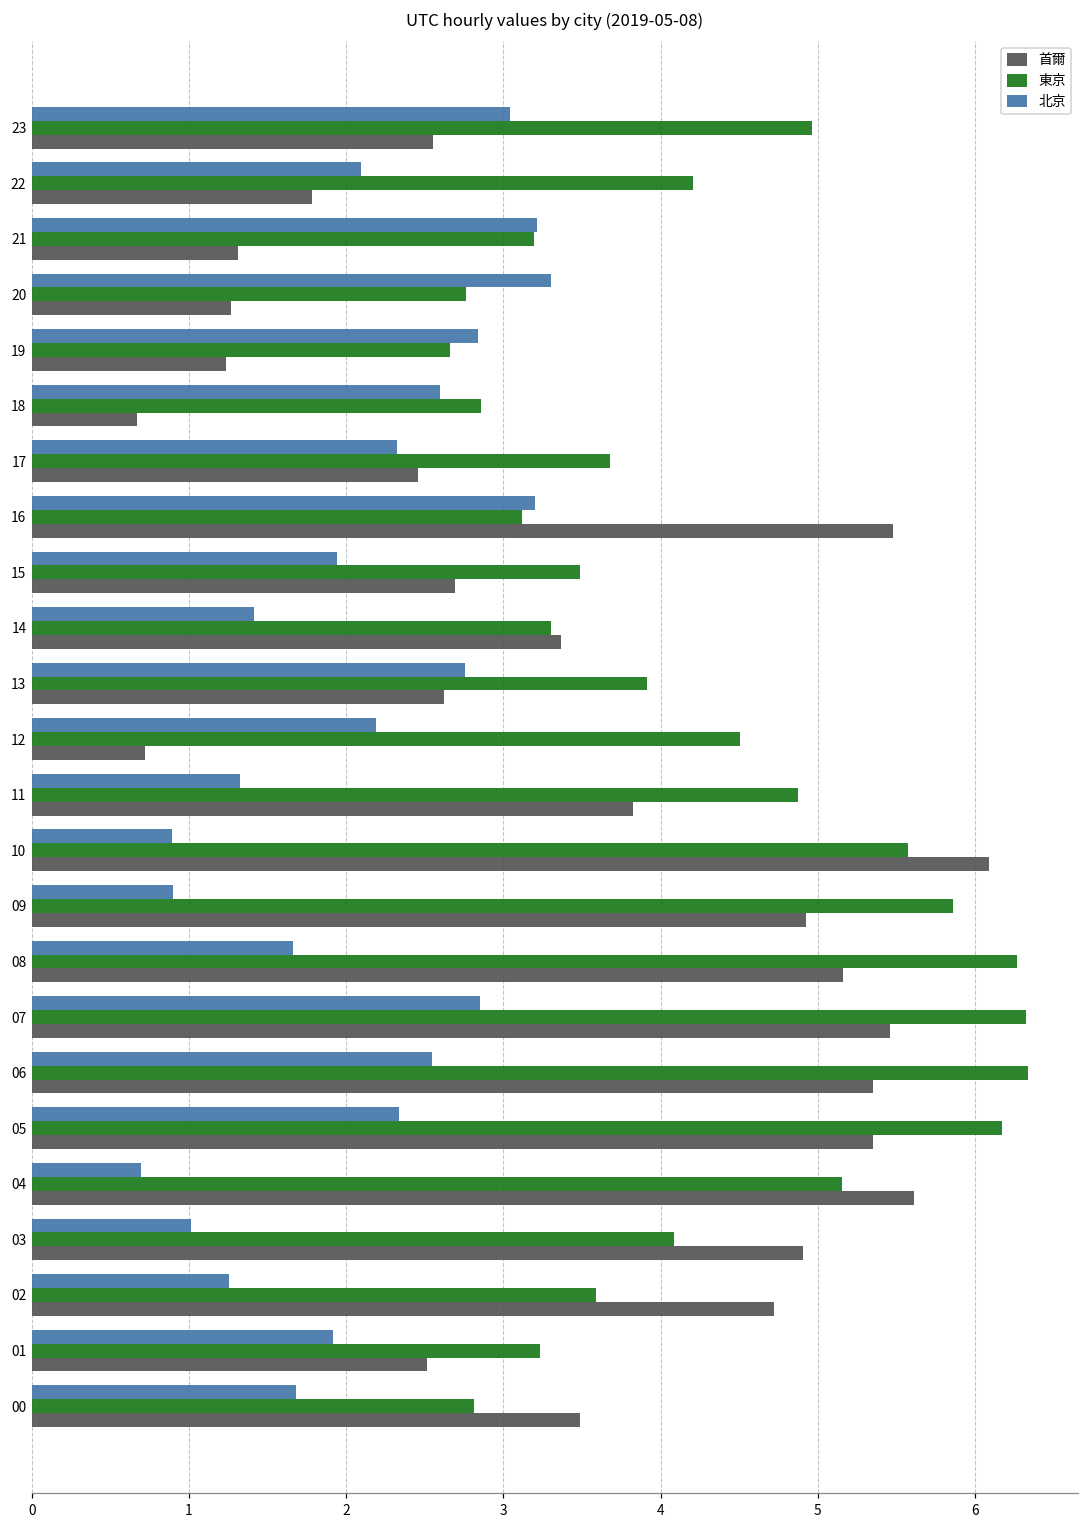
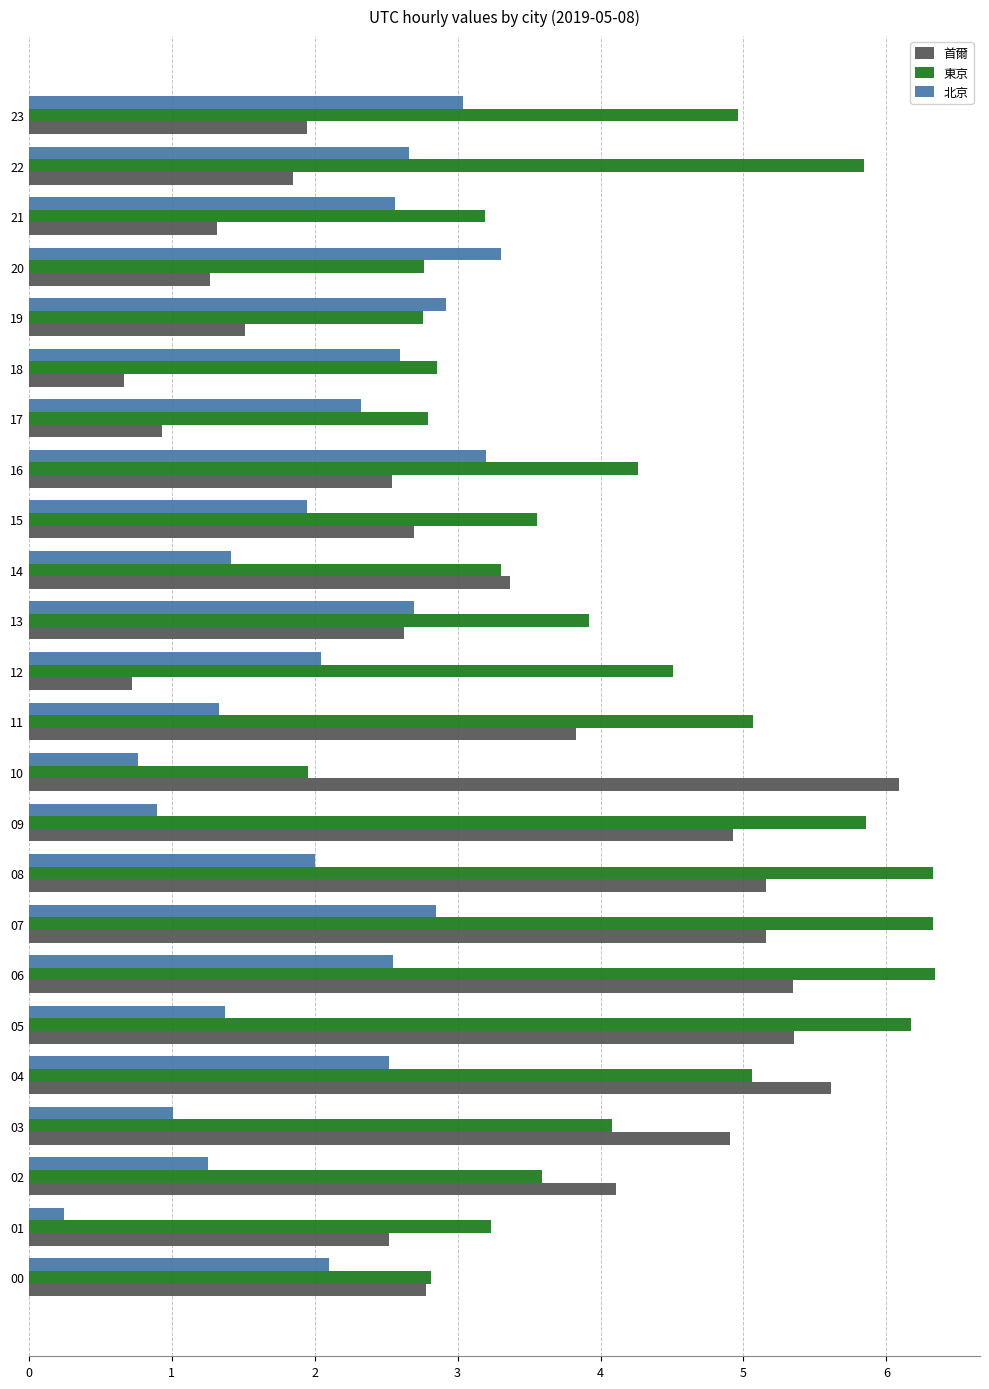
  {
    "首爾": {
-     "23": 2.55,
-     "22": 1.79,
+     "23": 1.95,
+     "22": 1.85,
      "21": 1.31,
      "20": 1.27,
-     "19": 1.24,
+     "19": 1.51,
      "18": 0.67,
-     "17": 2.46,
-     "16": 5.48,
+     "17": 0.93,
+     "16": 2.54,
      "15": 2.70,
      "14": 3.37,
      "13": 2.62,
      "12": 0.72,
      "11": 3.83,
      "10": 6.09,
      "09": 4.92,
      "08": 5.16,
-     "07": 5.46,
+     "07": 5.16,
      "06": 5.35,
      "05": 5.35,
      "04": 5.61,
      "03": 4.91,
-     "02": 4.72,
+     "02": 4.11,
      "01": 2.52,
-     "00": 3.49
+     "00": 2.78
    },
    "東京": {
      "23": 4.96,
-     "22": 4.21,
+     "22": 5.84,
      "21": 3.19,
      "20": 2.77,
-     "19": 2.66,
+     "19": 2.76,
      "18": 2.86,
-     "17": 3.68,
-     "16": 3.12,
-     "15": 3.49,
+     "17": 2.79,
+     "16": 4.27,
+     "15": 3.56,
      "14": 3.30,
      "13": 3.92,
      "12": 4.51,
-     "11": 4.87,
-     "10": 5.57,
+     "11": 5.07,
+     "10": 1.95,
      "09": 5.86,
-     "08": 6.26,
+     "08": 6.33,
      "07": 6.33,
      "06": 6.34,
      "05": 6.17,
-     "04": 5.16,
+     "04": 5.06,
      "03": 4.08,
      "02": 3.59,
      "01": 3.24,
      "00": 2.81
    },
    "北京": {
      "23": 3.04,
-     "22": 2.09,
-     "21": 3.22,
+     "22": 2.66,
+     "21": 2.57,
      "20": 3.30,
-     "19": 2.84,
+     "19": 2.92,
      "18": 2.60,
      "17": 2.32,
      "16": 3.20,
      "15": 1.94,
      "14": 1.41,
-     "13": 2.76,
-     "12": 2.19,
+     "13": 2.70,
+     "12": 2.04,
      "11": 1.33,
-     "10": 0.89,
+     "10": 0.77,
      "09": 0.90,
-     "08": 1.66,
+     "08": 2.00,
      "07": 2.85,
      "06": 2.55,
-     "05": 2.33,
-     "04": 0.69,
+     "05": 1.37,
+     "04": 2.52,
      "03": 1.01,
      "02": 1.26,
-     "01": 1.91,
-     "00": 1.68
+     "01": 0.25,
+     "00": 2.10
    }
  }
